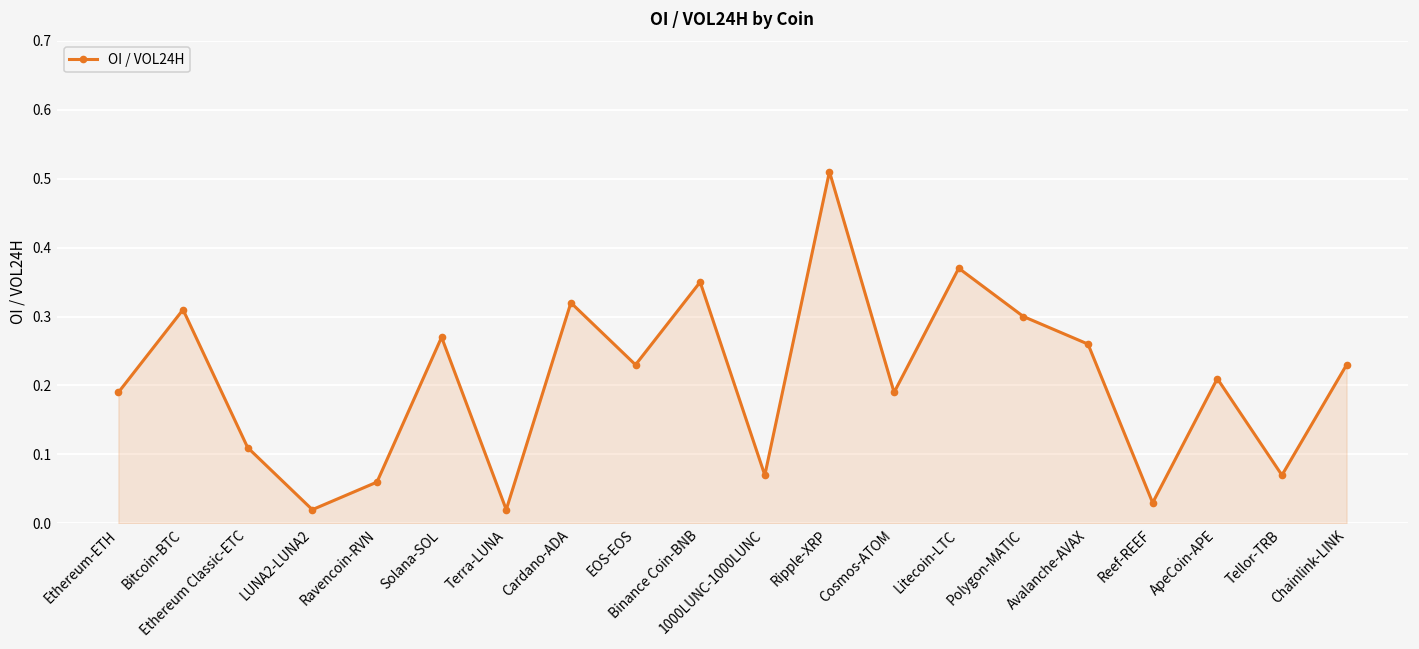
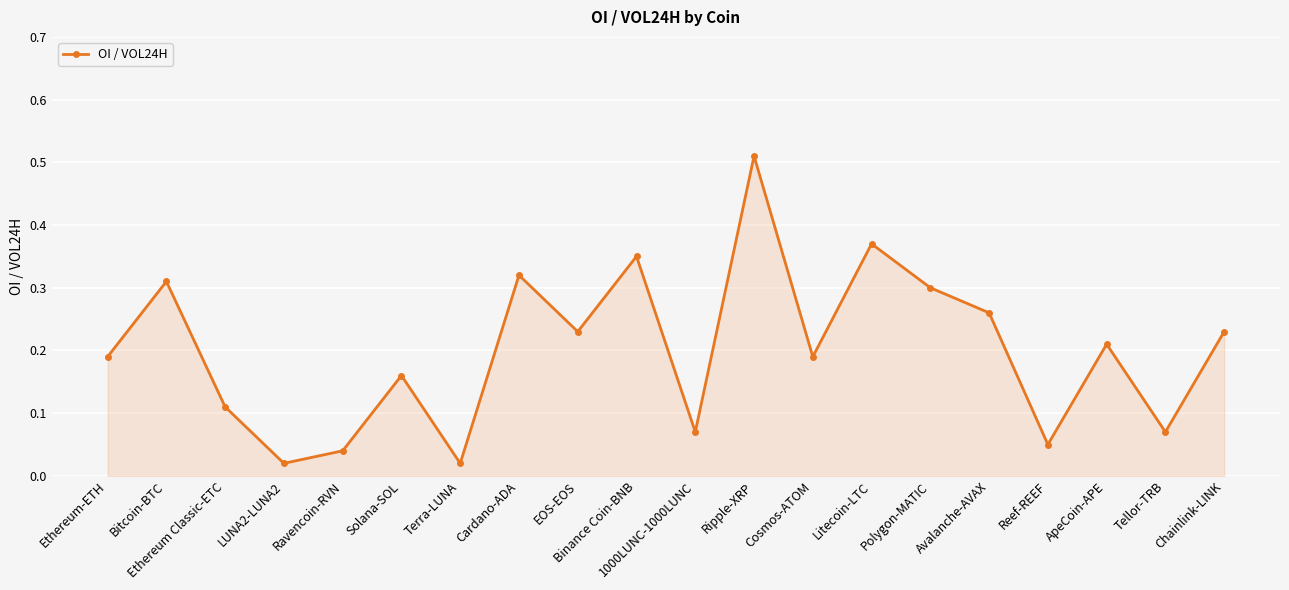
  {
    "Ethereum-ETH": 0.19,
    "Bitcoin-BTC": 0.31,
    "Ethereum Classic-ETC": 0.11,
    "LUNA2-LUNA2": 0.02,
-   "Ravencoin-RVN": 0.06,
-   "Solana-SOL": 0.27,
+   "Ravencoin-RVN": 0.04,
+   "Solana-SOL": 0.16,
    "Terra-LUNA": 0.02,
    "Cardano-ADA": 0.32,
    "EOS-EOS": 0.23,
    "Binance Coin-BNB": 0.35,
    "1000LUNC-1000LUNC": 0.07,
    "Ripple-XRP": 0.51,
    "Cosmos-ATOM": 0.19,
    "Litecoin-LTC": 0.37,
    "Polygon-MATIC": 0.30,
    "Avalanche-AVAX": 0.26,
-   "Reef-REEF": 0.03,
+   "Reef-REEF": 0.05,
    "ApeCoin-APE": 0.21,
    "Tellor-TRB": 0.07,
    "Chainlink-LINK": 0.23
  }
